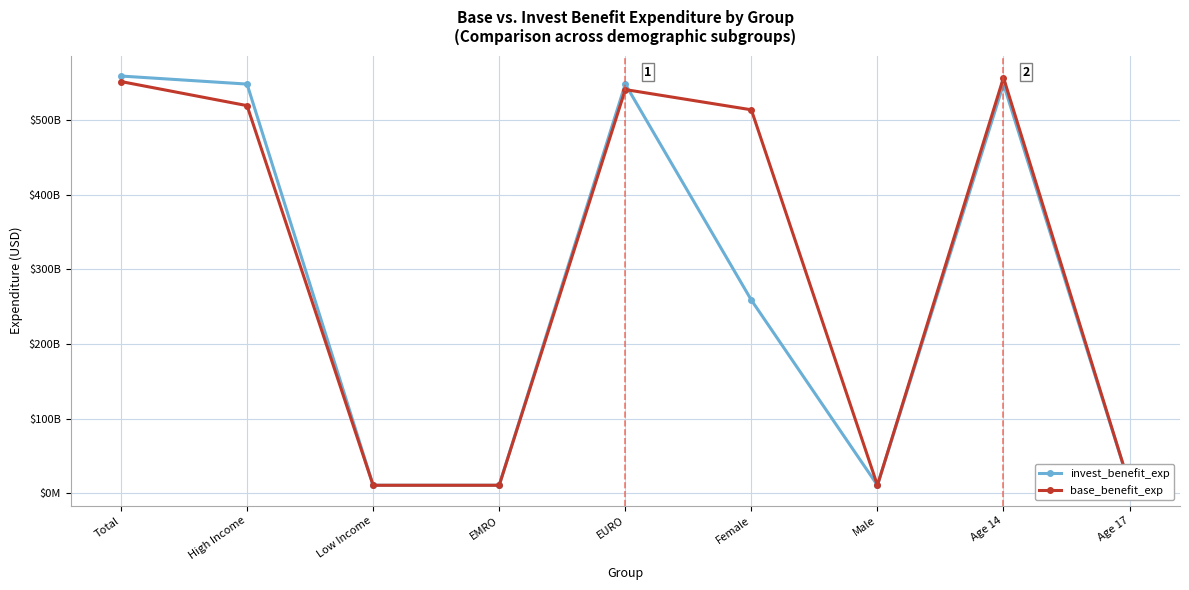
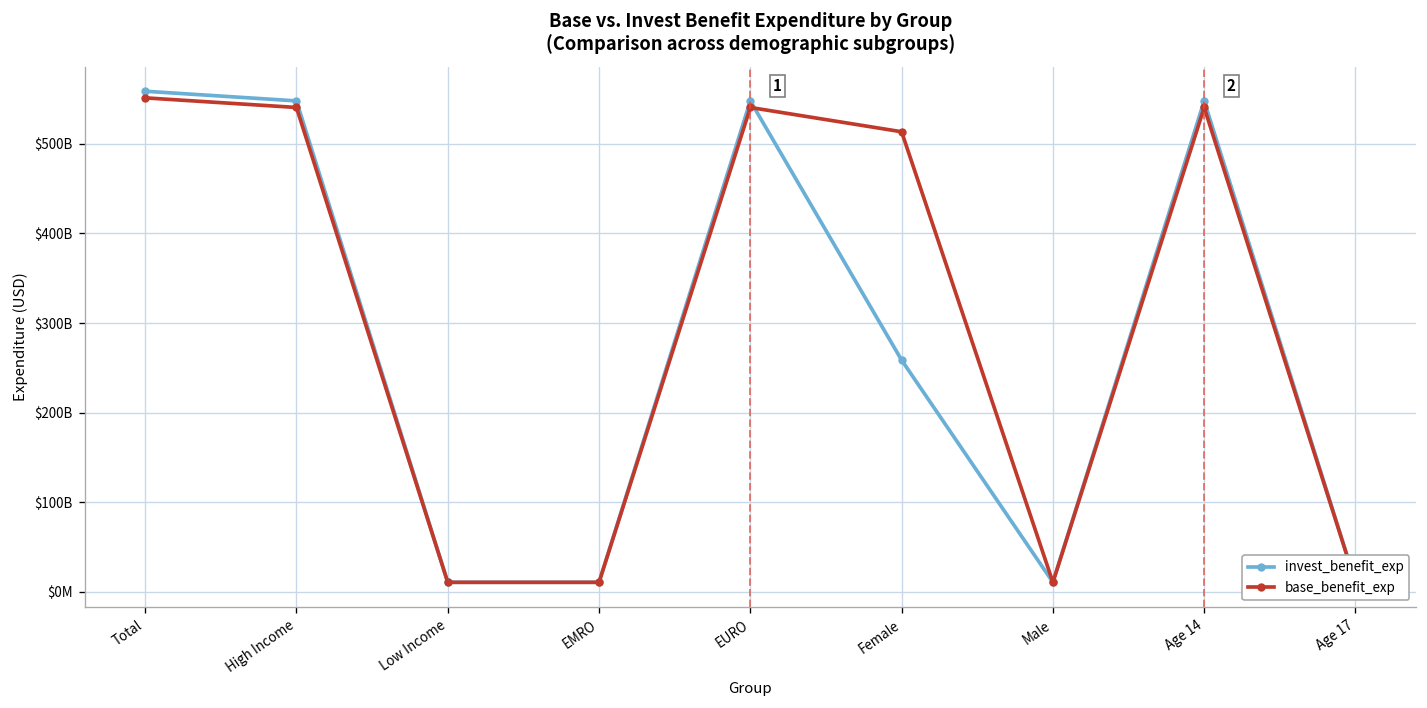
  {
    "invest_benefit_exp": {
      "Total": "$560000000000",
      "High Income": "$550000000000",
      "Female": "$260000000000",
      "Age 14": "$550000000000"
    },
    "base_benefit_exp": {
      "Total": "$550000000000",
-     "High Income": "$520000000000",
+     "High Income": "$540000000000",
      "EURO": "$540000000000",
      "Female": "$510000000000",
-     "Age 14": "$560000000000"
+     "Age 14": "$540000000000"
    }
  }
